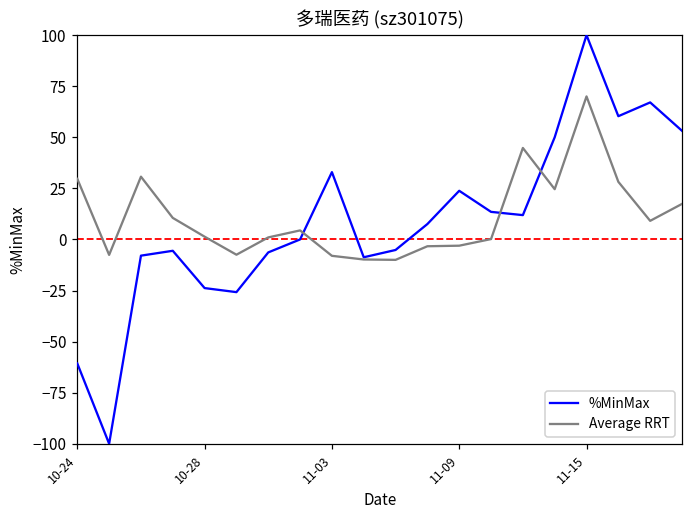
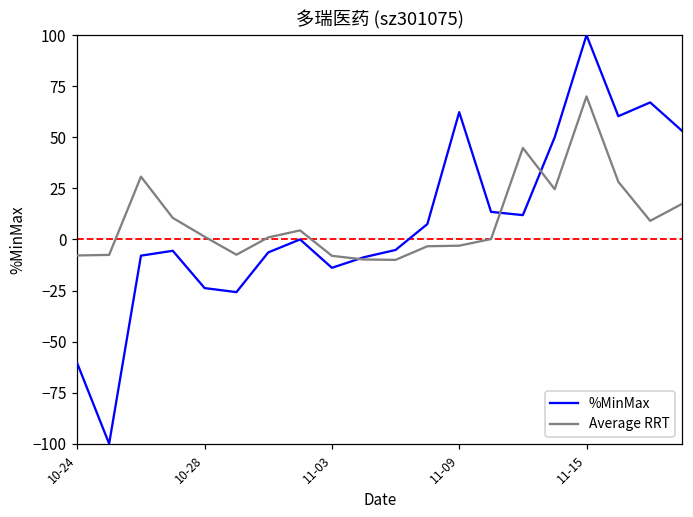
  {
    "%MinMax": {
      "10-24": -61,
      "10-28": -24,
-     "11-03": 33,
-     "11-09": 24,
+     "11-03": -14,
+     "11-09": 62,
      "11-15": 100
    },
    "Average RRT": {
-     "10-24": 30,
+     "10-24": -8,
      "10-28": 1,
      "11-03": -8,
      "11-09": -3,
      "11-15": 70
    }
  }
